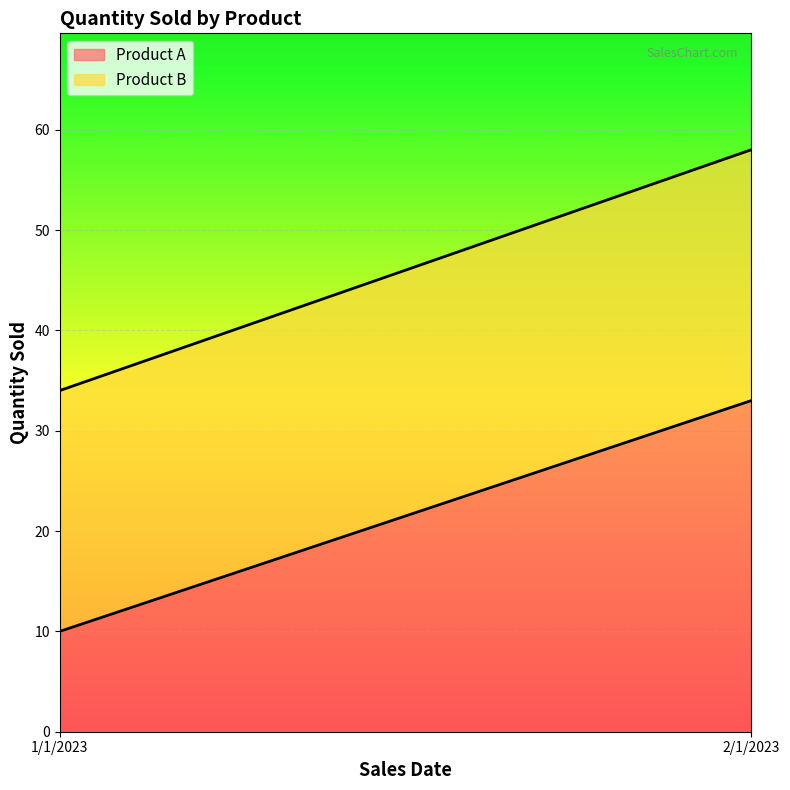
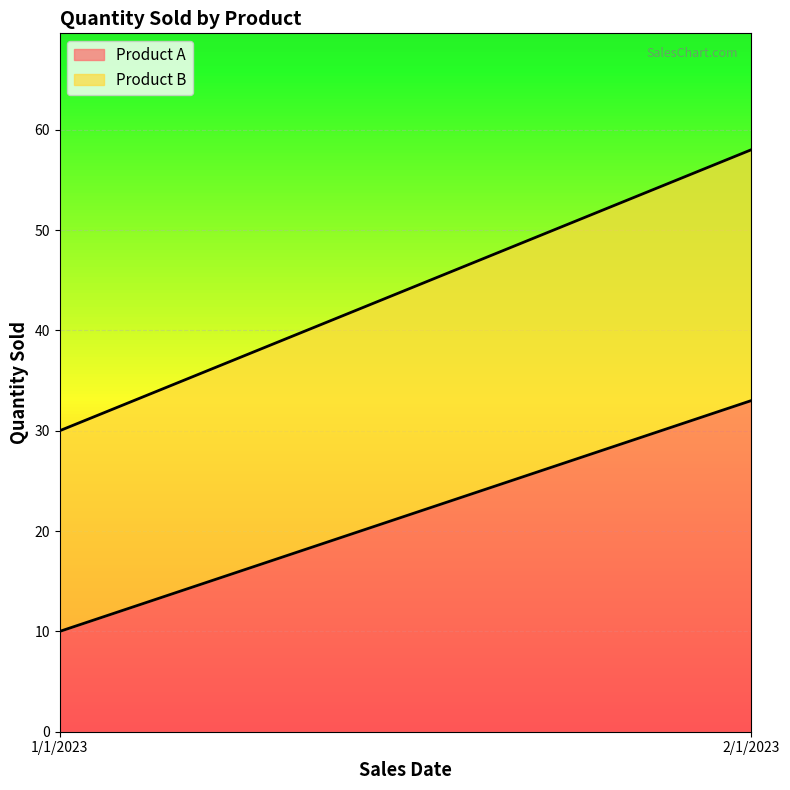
  {
    "Product A": {
      "1/1/2023": 10,
      "2/1/2023": 33
    },
    "Product B": {
-     "1/1/2023": 24,
+     "1/1/2023": 20,
      "2/1/2023": 25
    }
  }
